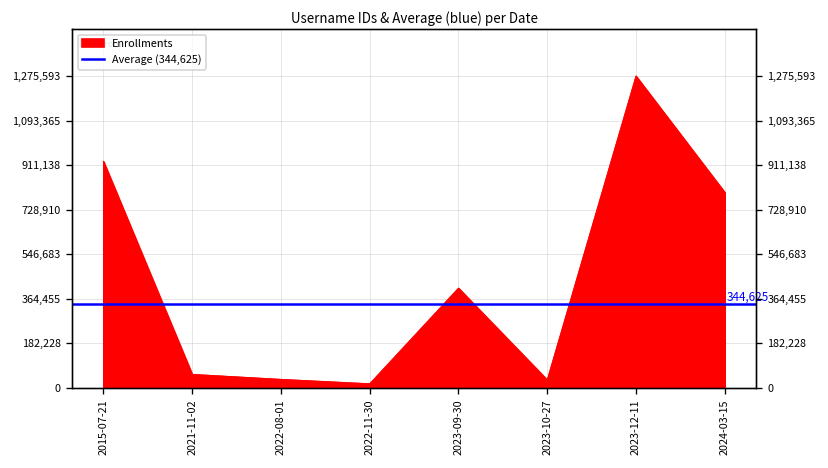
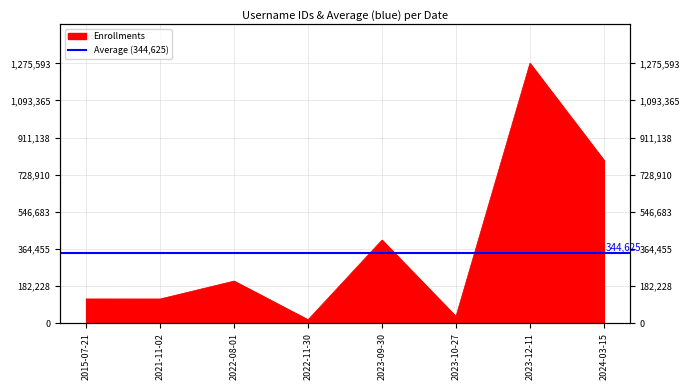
  {
-   "2015-07-21": "930,000",
-   "2021-11-02": "60,000",
-   "2022-08-01": "30,000",
+   "2015-07-21": "120,000",
+   "2021-11-02": "120,000",
+   "2022-08-01": "210,000",
    "2022-11-30": "20,000",
    "2023-09-30": "410,000",
    "2023-10-27": "30,000",
    "2023-12-11": "1,280,000",
    "2024-03-15": "800,000"
  }
